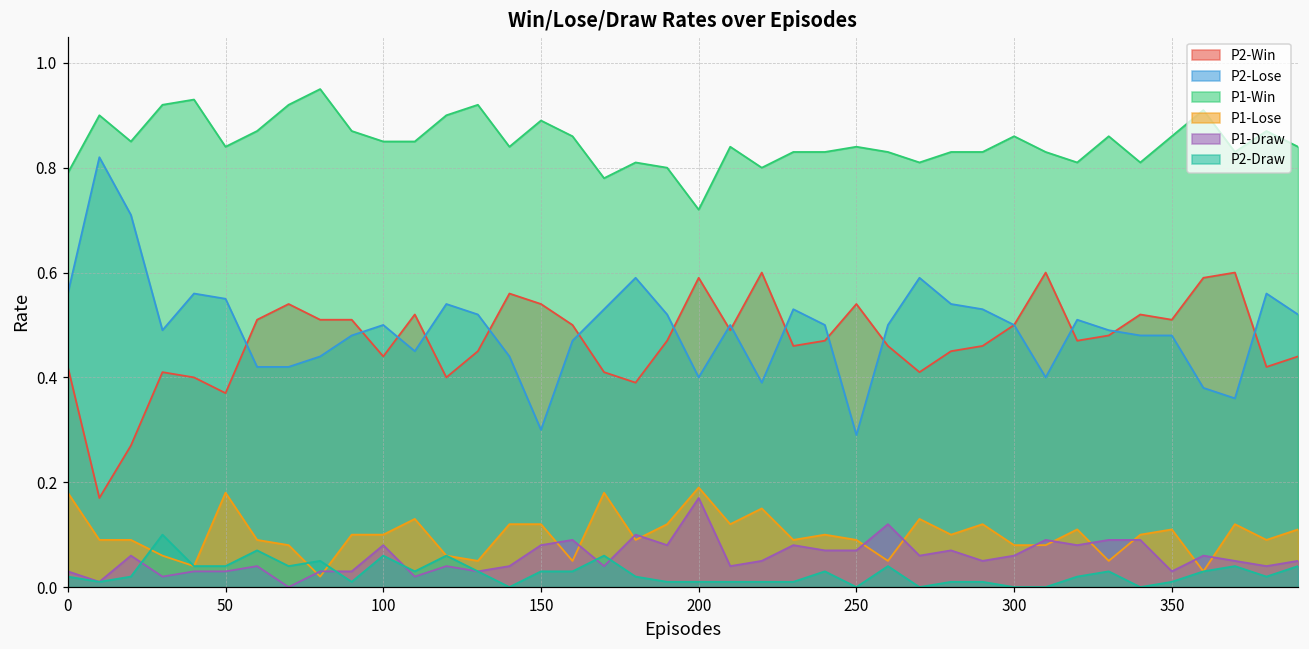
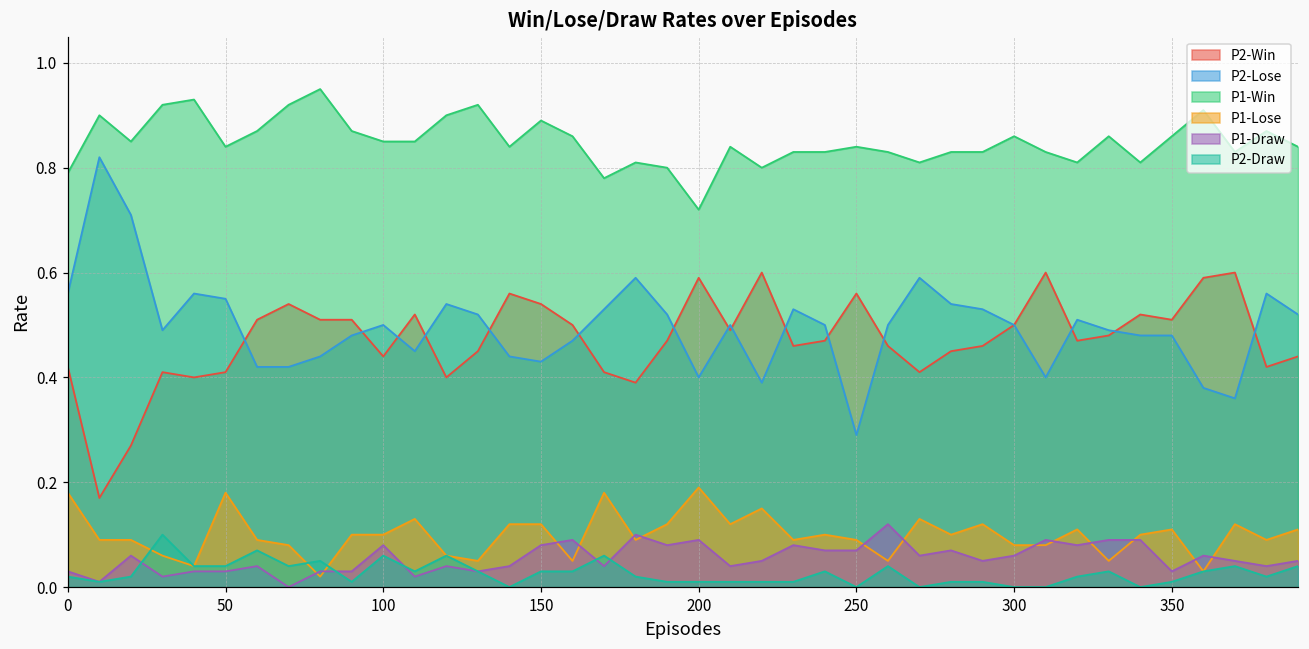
  {
    "P2-Win": {
      "0": 0.42,
-     "50": 0.37,
+     "50": 0.41,
      "100": 0.44,
      "150": 0.54,
      "200": 0.59,
-     "250": 0.54,
+     "250": 0.56,
      "350": 0.51
    },
    "P2-Lose": {
      "0": 0.56,
      "50": 0.55,
      "100": 0.50,
-     "150": 0.30,
+     "150": 0.43,
      "200": 0.40,
      "250": 0.29,
      "350": 0.48
    },
    "P1-Lose": {
      "0": 0.18,
      "50": 0.18,
      "100": 0.10,
      "150": 0.12,
      "200": 0.19,
      "250": 0.09,
      "300": 0.08,
      "350": 0.11
    },
    "P1-Draw": {
      "0": 0.03,
      "50": 0.03,
      "100": 0.08,
      "150": 0.08,
-     "200": 0.17,
+     "200": 0.09,
      "250": 0.07,
      "300": 0.06,
      "350": 0.03
    }
  }
